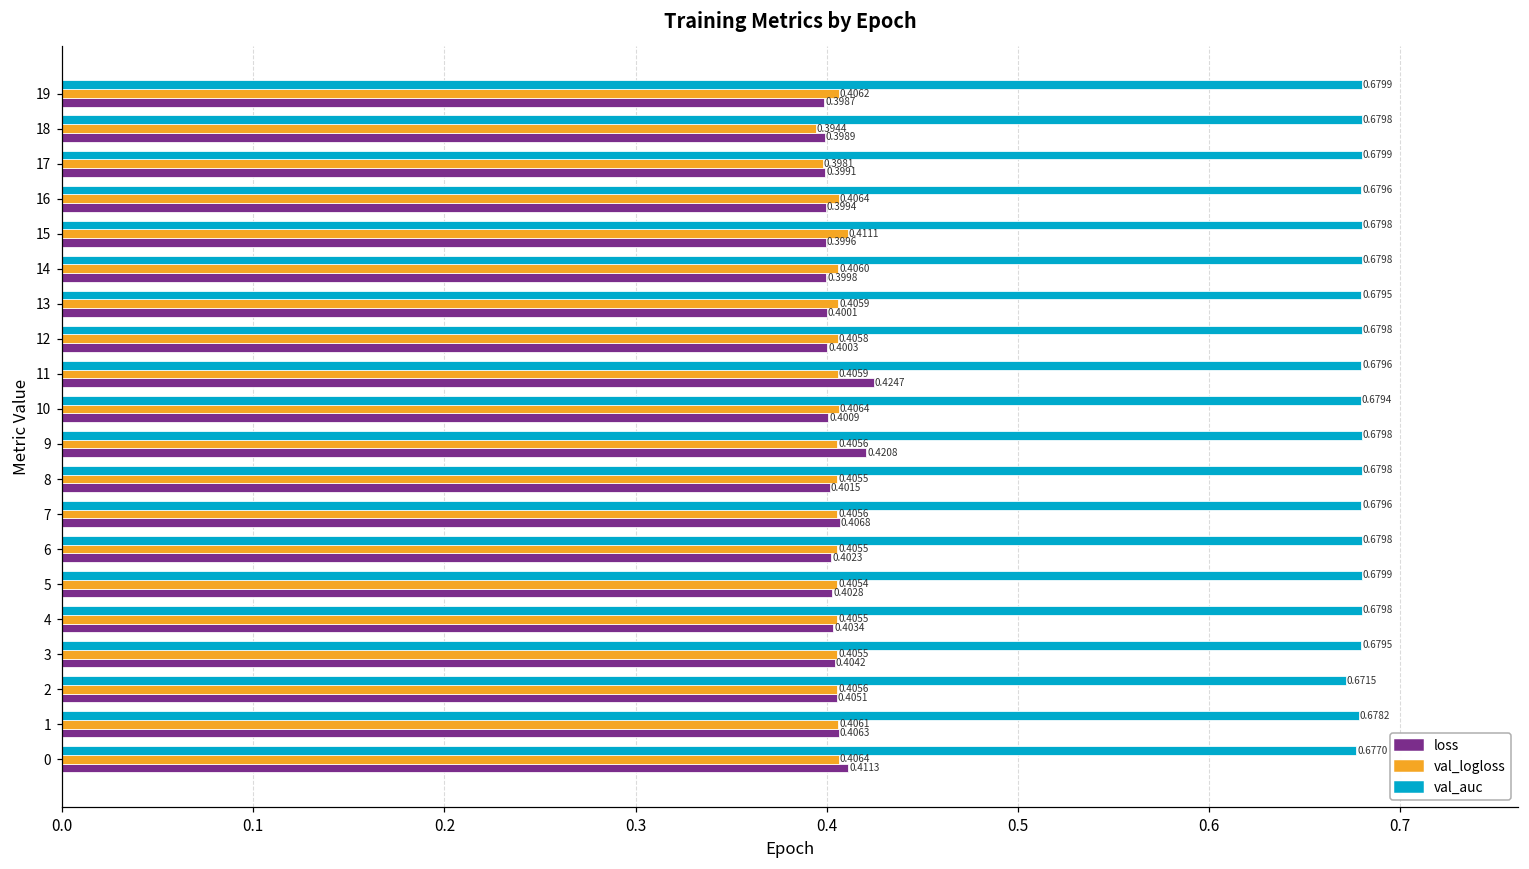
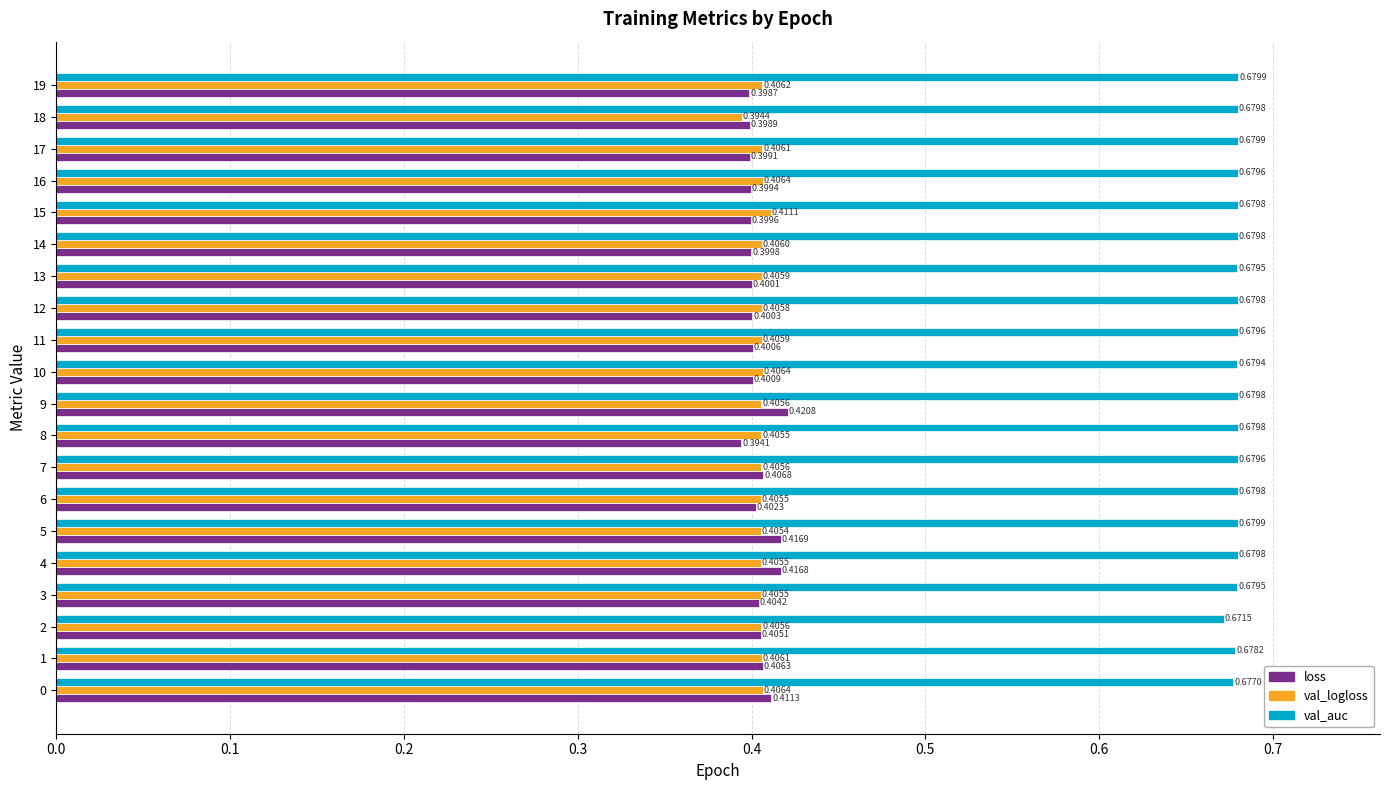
  {
    "loss": {
      "19": 0.3987,
      "18": 0.3989,
      "17": 0.3991,
      "16": 0.3994,
      "15": 0.3996,
      "14": 0.3998,
      "13": 0.4001,
      "12": 0.4003,
-     "11": 0.4247,
+     "11": 0.4006,
      "10": 0.4009,
      "9": 0.4208,
-     "8": 0.4015,
+     "8": 0.3941,
      "7": 0.4068,
      "6": 0.4023,
-     "5": 0.4028,
-     "4": 0.4034,
+     "5": 0.4169,
+     "4": 0.4168,
      "3": 0.4042,
      "2": 0.4051,
      "1": 0.4063,
      "0": 0.4113
    },
    "val_logloss": {
      "19": 0.4062,
      "18": 0.3944,
-     "17": 0.3981,
+     "17": 0.4061,
      "16": 0.4064,
      "15": 0.4111,
      "14": 0.4060,
      "13": 0.4059,
      "12": 0.4058,
      "11": 0.4059,
      "10": 0.4064,
      "9": 0.4056,
      "8": 0.4055,
      "7": 0.4056,
      "6": 0.4055,
      "5": 0.4054,
      "4": 0.4055,
      "3": 0.4055,
      "2": 0.4056,
      "1": 0.4061,
      "0": 0.4064
    },
    "val_auc": {
      "19": 0.6799,
      "18": 0.6798,
      "17": 0.6799,
      "16": 0.6796,
      "15": 0.6798,
      "14": 0.6798,
      "13": 0.6795,
      "12": 0.6798,
      "11": 0.6796,
      "10": 0.6794,
      "9": 0.6798,
      "8": 0.6798,
      "7": 0.6796,
      "6": 0.6798,
      "5": 0.6799,
      "4": 0.6798,
      "3": 0.6795,
      "2": 0.6715,
      "1": 0.6782,
      "0": 0.6770
    }
  }
